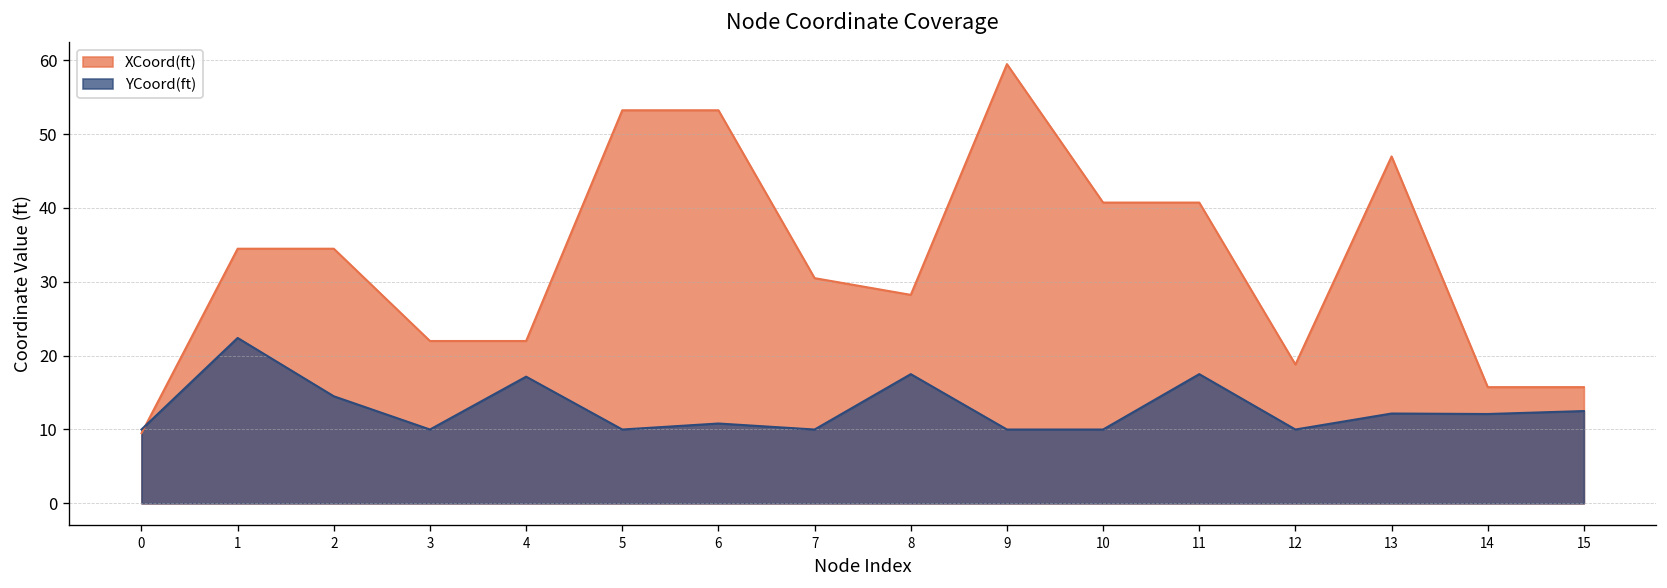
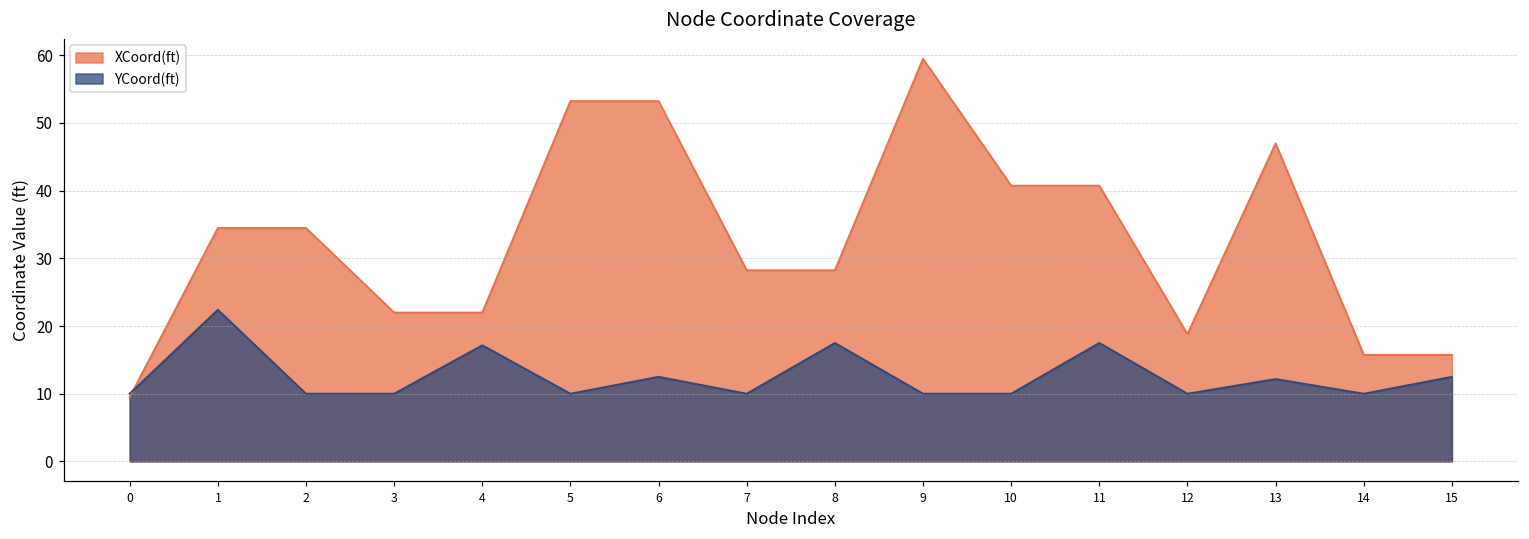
  {
    "XCoord(ft)": {
      "0": 9,
      "1": 34,
      "2": 34,
      "3": 22,
      "4": 22,
      "5": 53,
      "6": 53,
-     "7": 31,
+     "7": 28,
      "8": 28,
      "9": 59,
      "10": 41,
      "11": 41,
      "12": 19,
      "13": 47,
      "14": 16,
      "15": 16
    },
    "YCoord(ft)": {
      "0": 10,
      "1": 22,
-     "2": 15,
+     "2": 10,
      "3": 10,
      "4": 17,
      "5": 10,
-     "6": 11,
+     "6": 13,
      "7": 10,
      "8": 18,
      "9": 10,
      "10": 10,
      "11": 18,
      "12": 10,
      "13": 12,
-     "14": 12,
+     "14": 10,
      "15": 13
    }
  }
